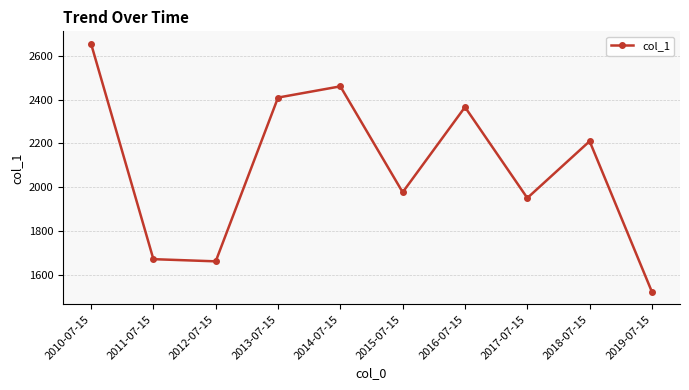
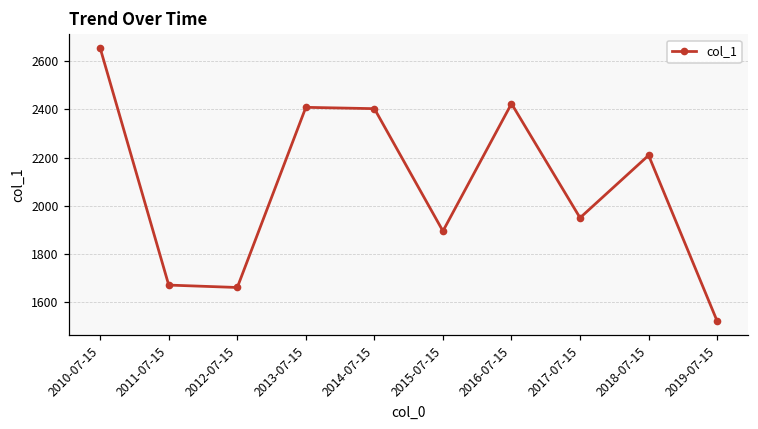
  {
    "2010-07-15": 2650,
    "2011-07-15": 1670,
    "2012-07-15": 1660,
    "2013-07-15": 2410,
-   "2014-07-15": 2460,
-   "2015-07-15": 1980,
-   "2016-07-15": 2370,
+   "2014-07-15": 2400,
+   "2015-07-15": 1900,
+   "2016-07-15": 2420,
    "2017-07-15": 1950,
    "2018-07-15": 2210,
    "2019-07-15": 1520
  }
